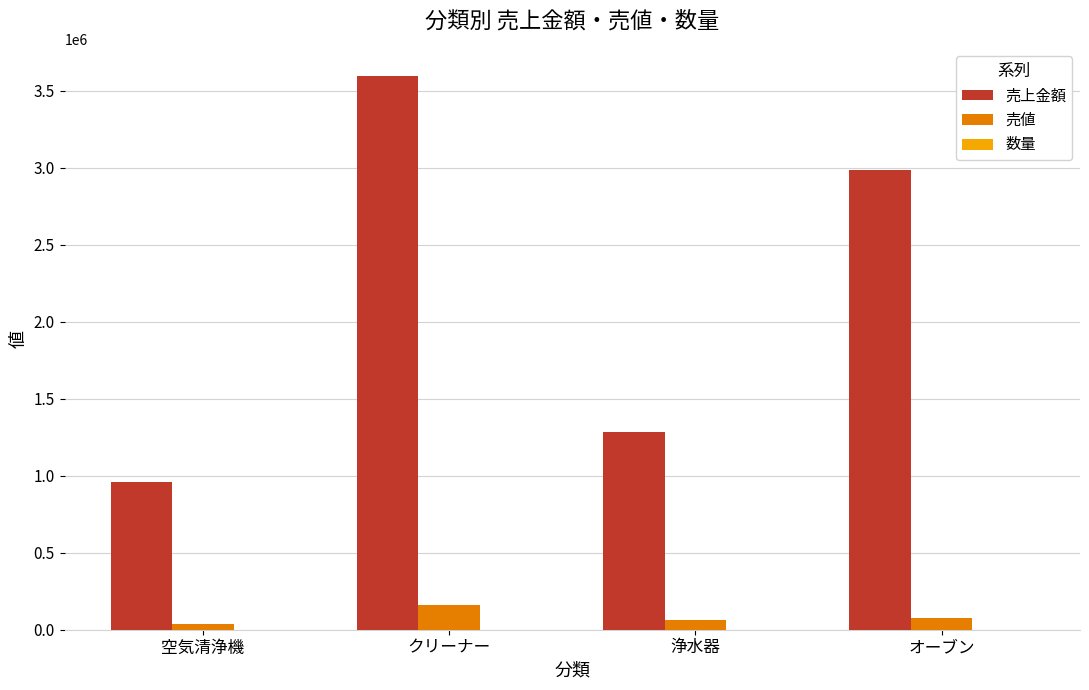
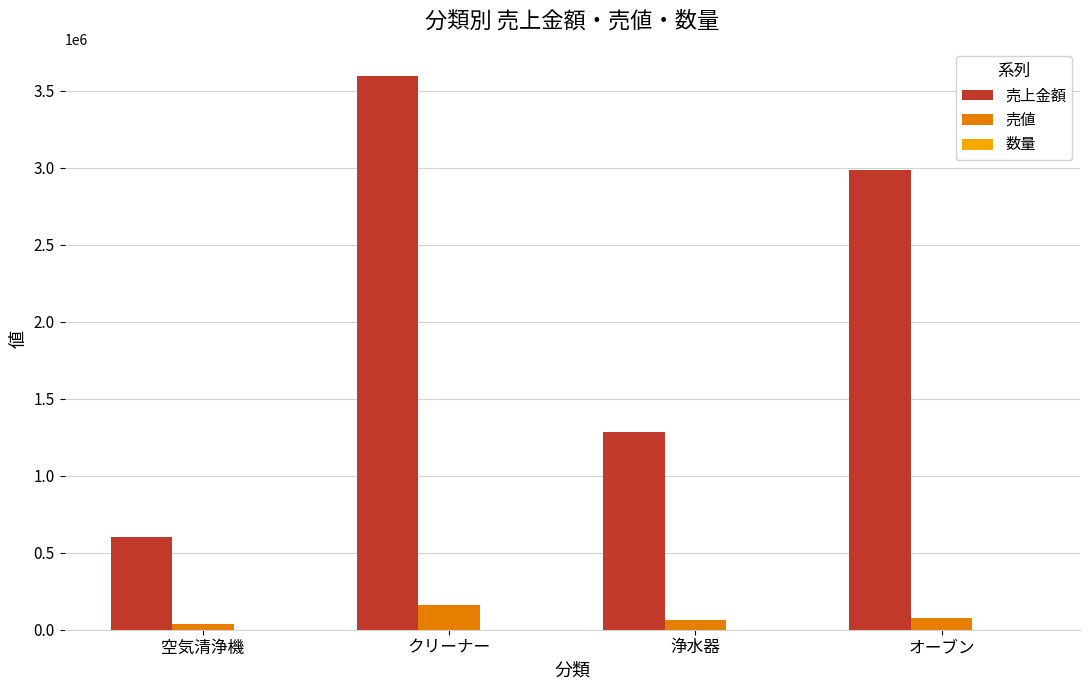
  {
    "売上金額": {
-     "空気清浄機": 960000,
+     "空気清浄機": 600000,
      "クリーナー": 3590000,
      "浄水器": 1280000,
      "オーブン": 2990000
    }
  }
